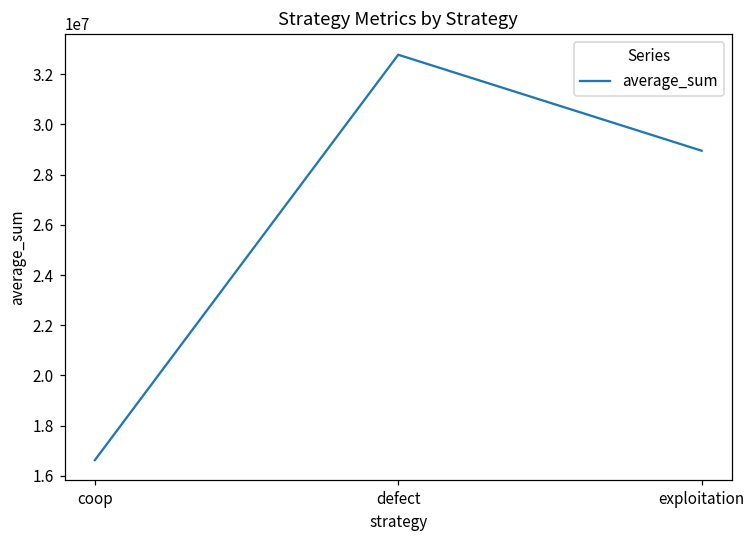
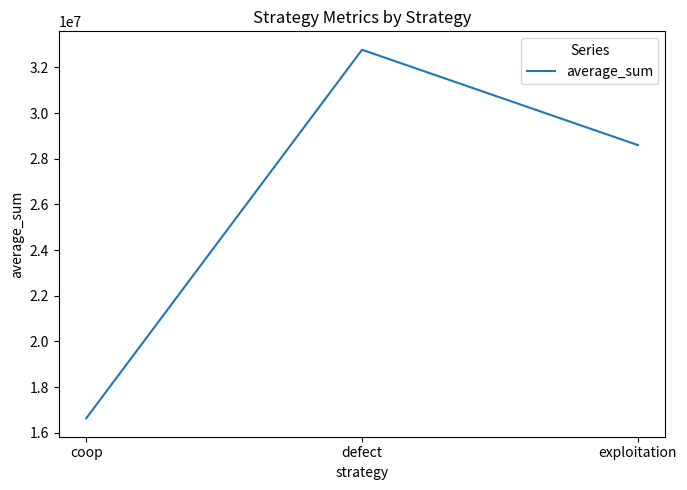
  {
    "coop": 16600000,
    "defect": 32800000,
-   "exploitation": 29000000
+   "exploitation": 28600000
  }
